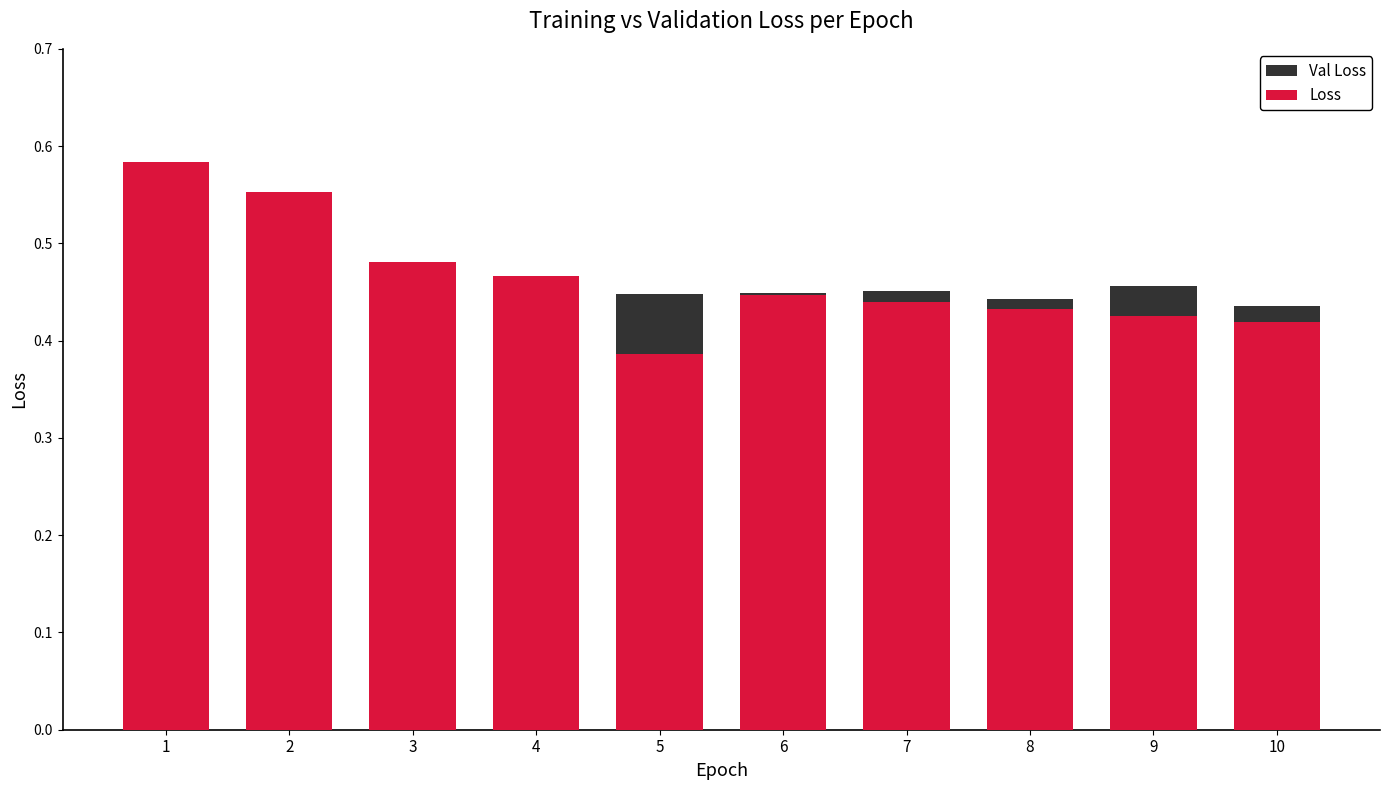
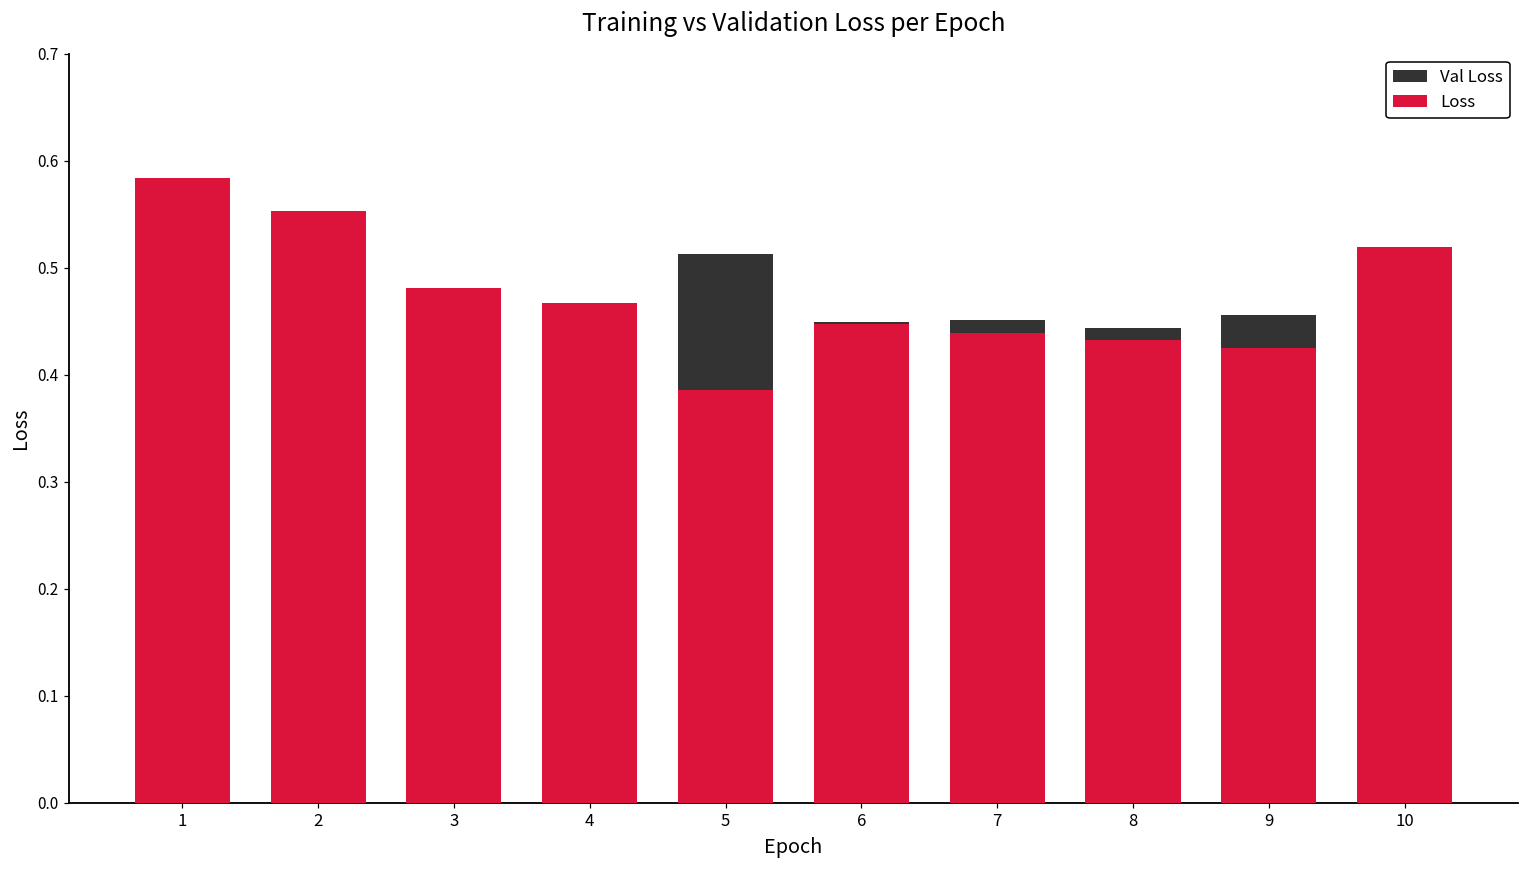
  {
    "Val Loss": {
-     "5": 0.45,
+     "5": 0.51,
      "6": 0.45,
      "7": 0.45,
      "8": 0.44,
      "9": 0.46,
-     "10": 0.44
+     "10": 0.46
    },
    "Loss": {
      "1": 0.58,
      "2": 0.55,
      "3": 0.48,
      "4": 0.47,
      "6": 0.45,
-     "10": 0.42
+     "10": 0.52
    }
  }
